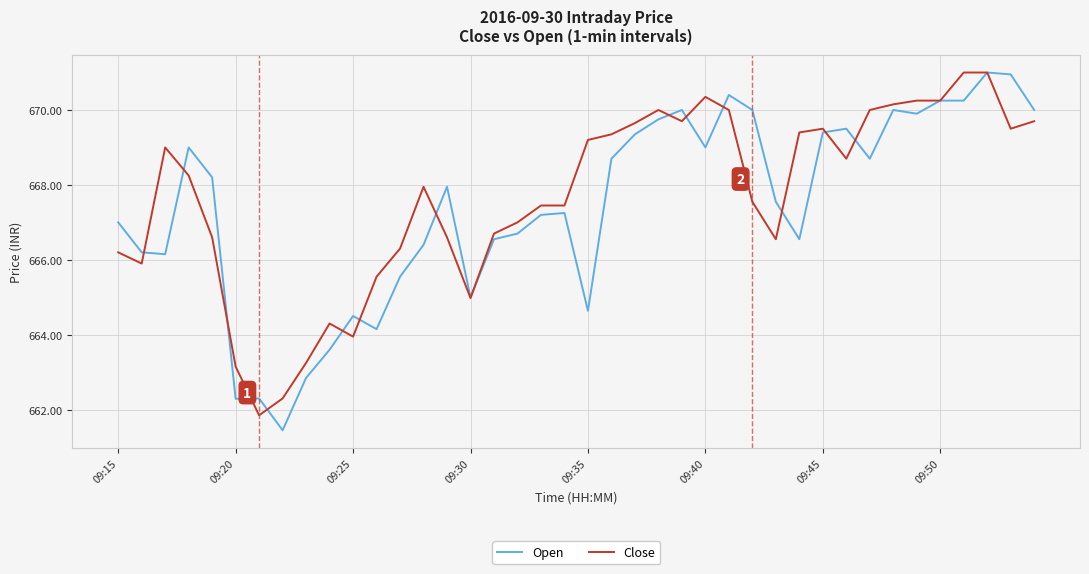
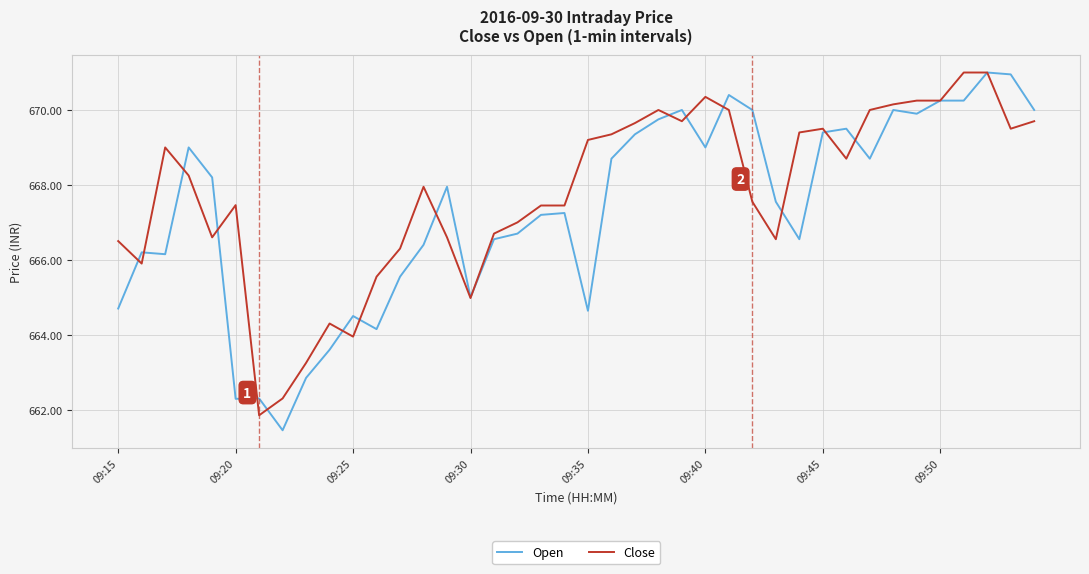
  {
    "Open": {
-     "09:15": 667.0,
+     "09:15": 664.7,
      "09:25": 664.5,
      "09:35": 664.6,
      "09:40": 669.0,
      "09:45": 669.4
    },
    "Close": {
-     "09:15": 666.2,
-     "09:20": 663.2,
+     "09:15": 666.5,
+     "09:20": 667.5,
      "09:25": 664.0,
      "09:35": 669.2,
      "09:40": 670.4,
      "09:45": 669.5
    }
  }
